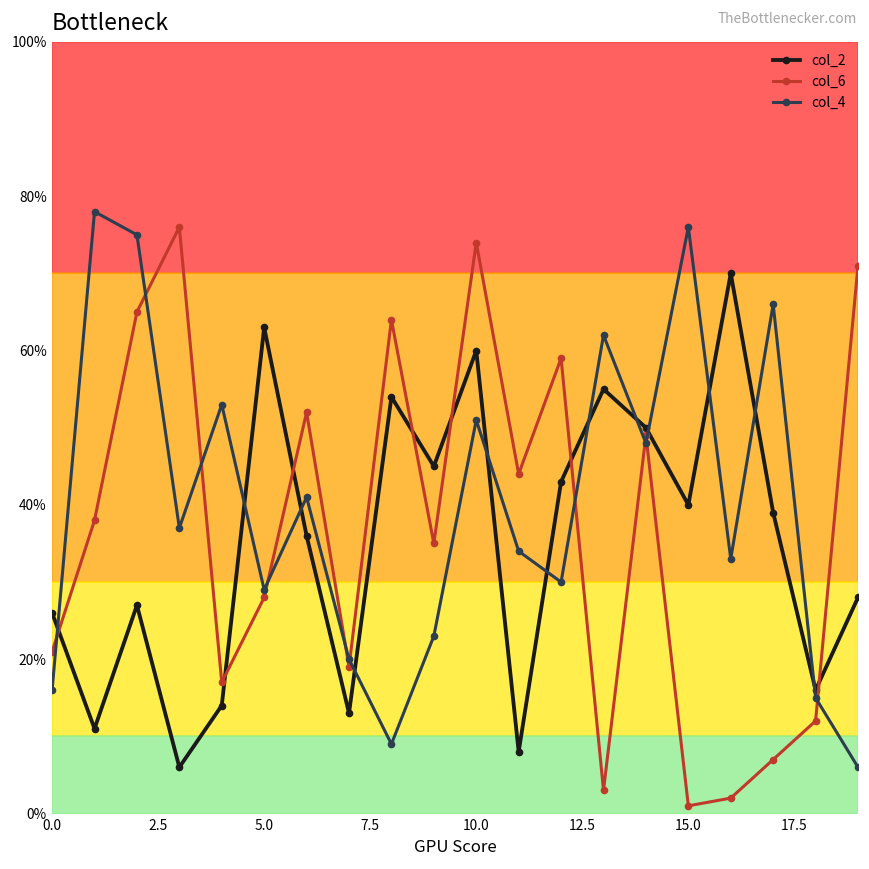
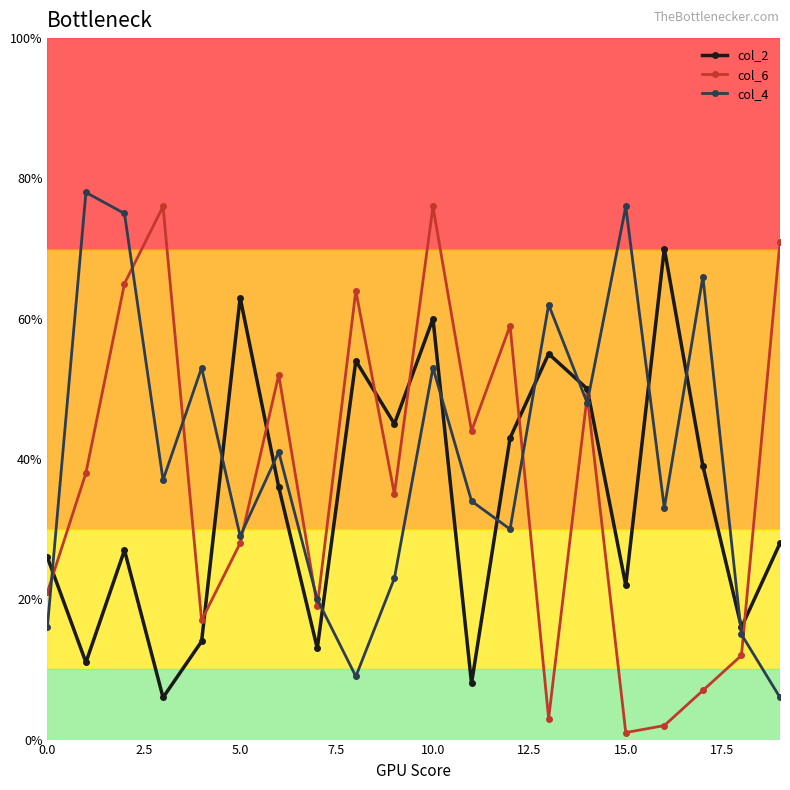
  {
    "col_2": {
      "0.0": "26%",
      "5.0": "63%",
      "10.0": "60%",
-     "15.0": "40%"
+     "15.0": "22%"
    },
    "col_6": {
      "0.0": "21%",
      "5.0": "28%",
-     "10.0": "74%",
+     "10.0": "76%",
      "15.0": "1%"
    },
    "col_4": {
      "0.0": "16%",
      "5.0": "29%",
-     "10.0": "51%",
+     "10.0": "53%",
      "15.0": "76%"
    }
  }
